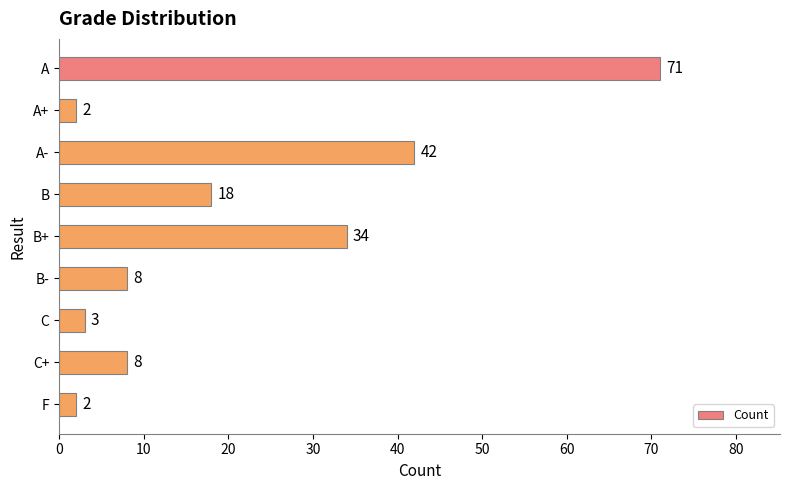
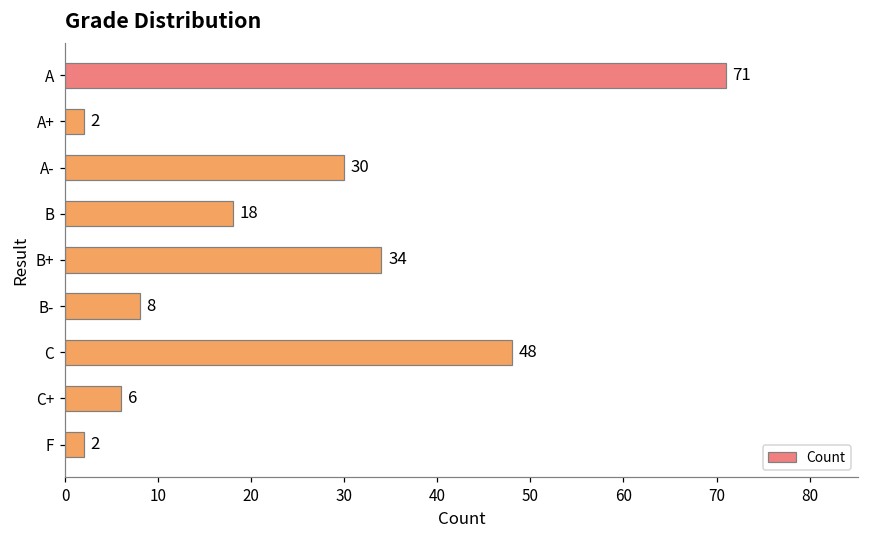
  {
    "A": 71,
    "A+": 2,
-   "A-": 42,
+   "A-": 30,
    "B": 18,
    "B+": 34,
    "B-": 8,
-   "C": 3,
-   "C+": 8,
+   "C": 48,
+   "C+": 6,
    "F": 2
  }
